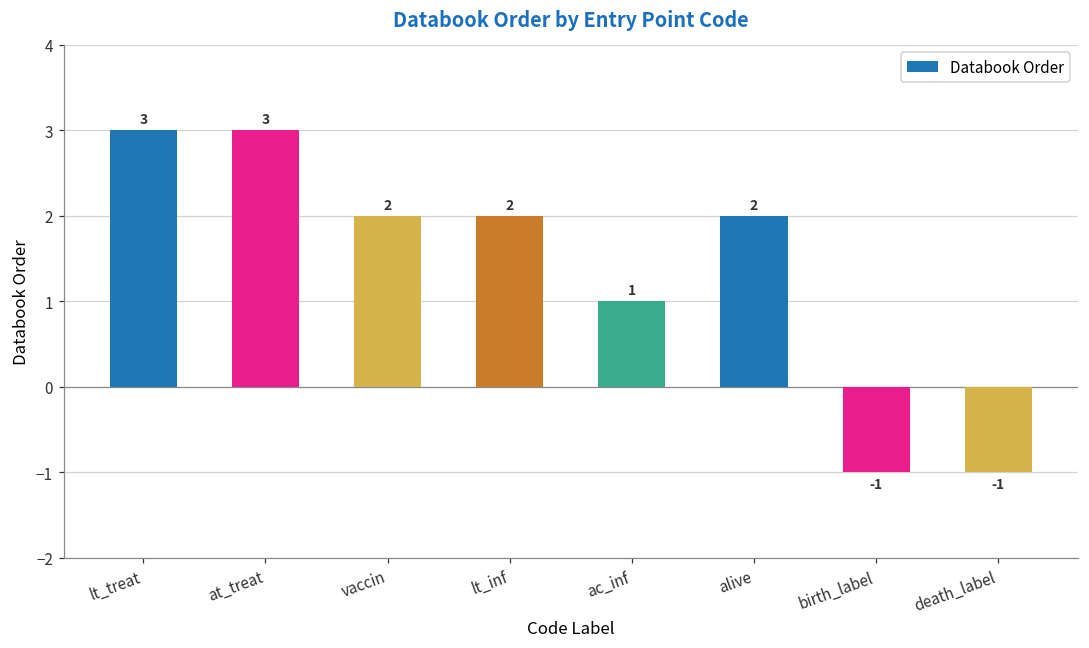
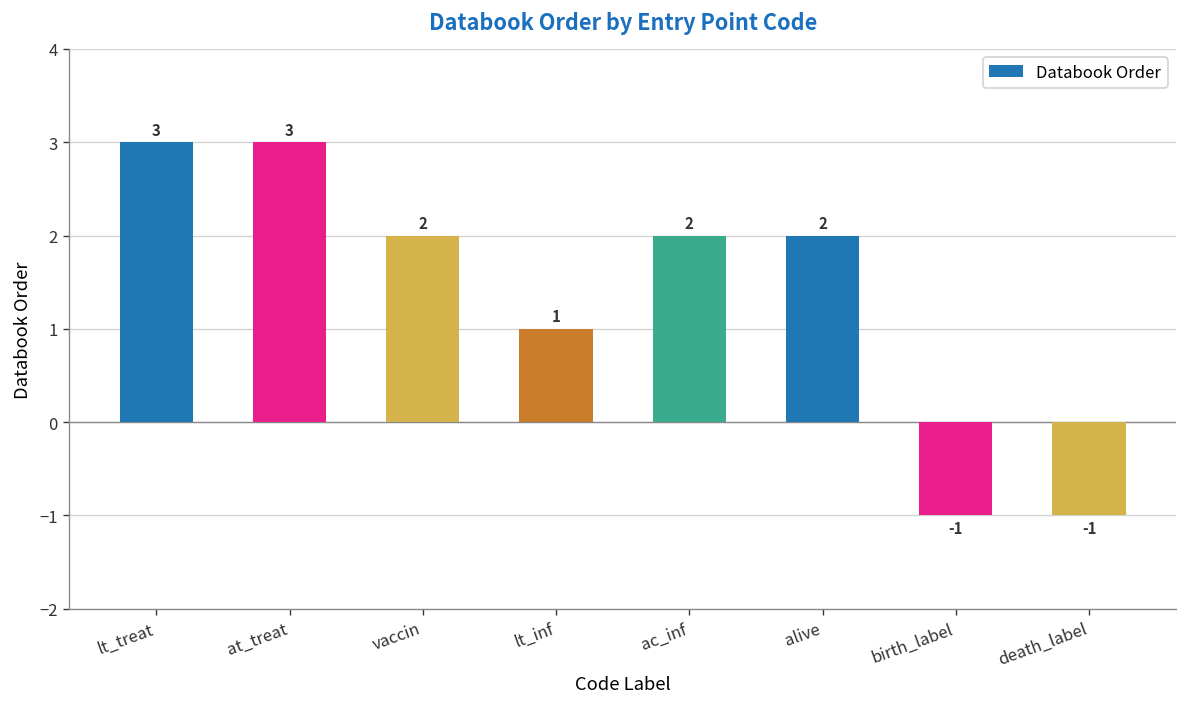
  {
    "lt_treat": 3,
    "at_treat": 3,
    "vaccin": 2,
-   "lt_inf": 2,
-   "ac_inf": 1,
+   "lt_inf": 1,
+   "ac_inf": 2,
    "alive": 2,
    "birth_label": -1,
    "death_label": -1
  }
